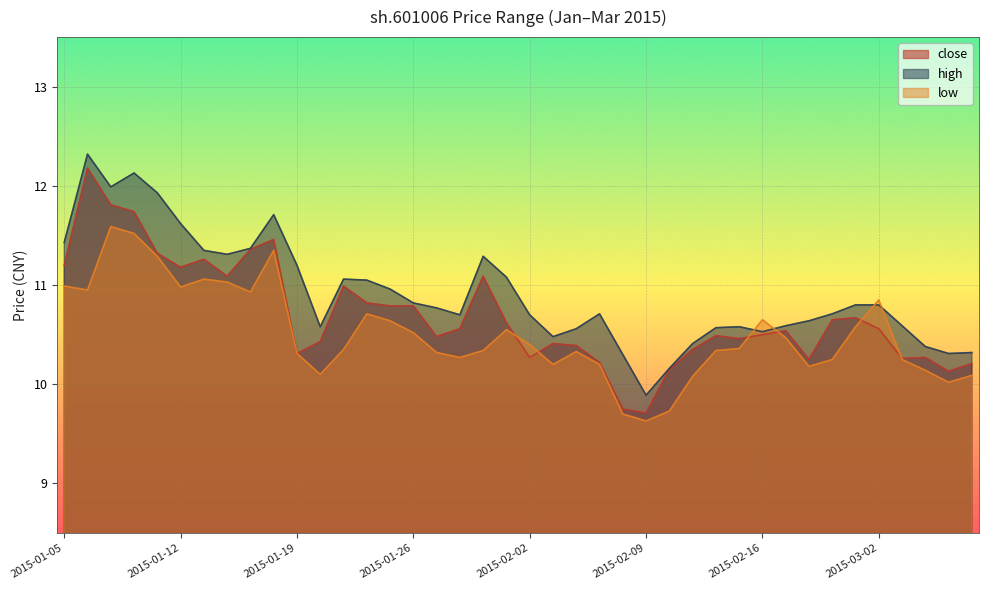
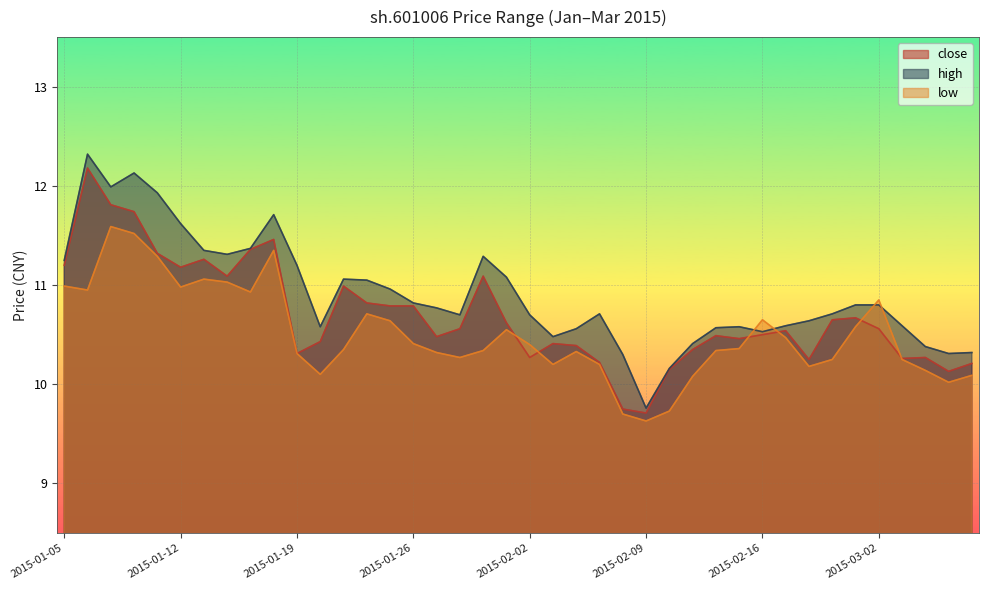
  {
    "close": {
      "2015-01-05": 11.2,
      "2015-01-12": 11.2,
      "2015-01-26": 10.8,
      "2015-02-02": 10.3,
      "2015-02-09": 9.7,
      "2015-02-16": 10.5,
      "2015-03-02": 10.6
    },
    "high": {
-     "2015-01-05": 11.4,
+     "2015-01-05": 11.3,
      "2015-01-12": 11.6,
      "2015-01-19": 11.2,
      "2015-01-26": 10.8,
      "2015-02-02": 10.7,
-     "2015-02-09": 9.9,
+     "2015-02-09": 9.8,
      "2015-02-16": 10.5,
      "2015-03-02": 10.8
    },
    "low": {
      "2015-01-05": 11.0,
      "2015-01-12": 11.0,
-     "2015-01-26": 10.5,
+     "2015-01-26": 10.4,
      "2015-02-02": 10.4,
      "2015-02-09": 9.6,
      "2015-02-16": 10.7,
      "2015-03-02": 10.9
    }
  }
